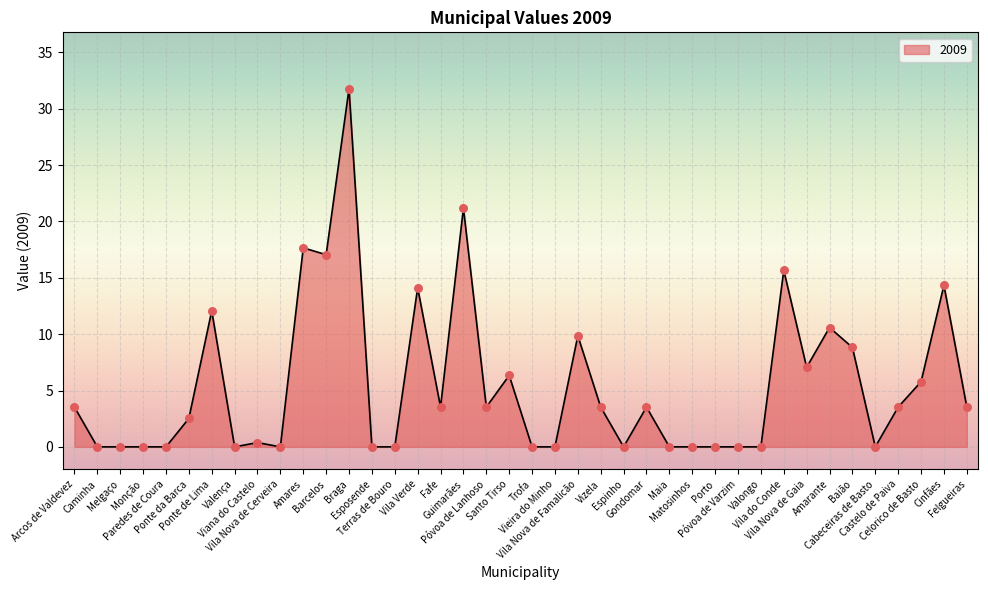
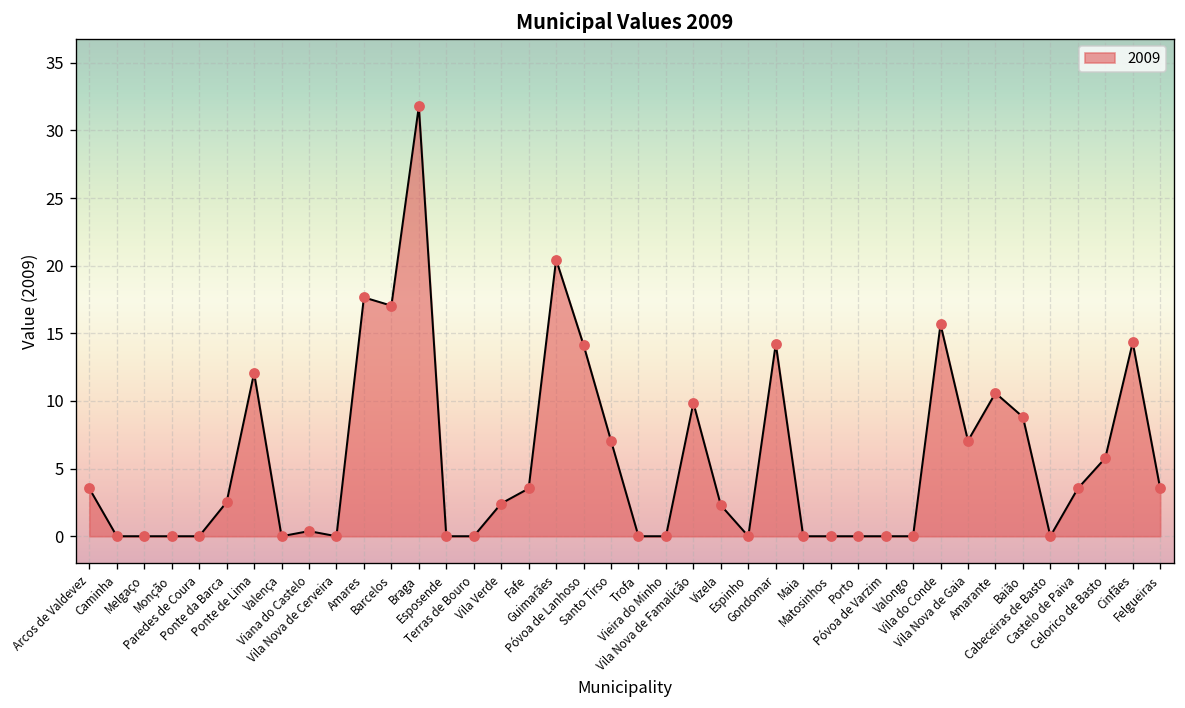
  {
    "Arcos de Valdevez": 3.5,
    "Caminha": 0.0,
    "Melgaço": 0.0,
    "Monção": 0.0,
    "Paredes de Coura": 0.0,
    "Ponte da Barca": 2.5,
    "Ponte de Lima": 12.1,
    "Valença": 0.0,
    "Viana do Castelo": 0.4,
    "Vila Nova de Cerveira": 0.0,
    "Amares": 17.7,
    "Barcelos": 17.1,
    "Braga": 31.8,
    "Esposende": 0.0,
    "Terras de Bouro": 0.0,
-   "Vila Verde": 14.1,
+   "Vila Verde": 2.4,
    "Fafe": 3.5,
-   "Guimarães": 21.2,
-   "Póvoa de Lanhoso": 3.5,
-   "Santo Tirso": 6.3,
+   "Guimarães": 20.5,
+   "Póvoa de Lanhoso": 14.1,
+   "Santo Tirso": 7.1,
    "Trofa": 0.0,
    "Vieira do Minho": 0.0,
    "Vila Nova de Famalicão": 9.9,
-   "Vizela": 3.5,
+   "Vizela": 2.3,
    "Espinho": 0.0,
-   "Gondomar": 3.5,
+   "Gondomar": 14.2,
    "Maia": 0.0,
    "Matosinhos": 0.0,
    "Porto": 0.0,
    "Póvoa de Varzim": 0.0,
    "Valongo": 0.0,
    "Vila do Conde": 15.7,
    "Vila Nova de Gaia": 7.1,
    "Amarante": 10.6,
    "Baião": 8.8,
    "Cabeceiras de Basto": 0.0,
    "Castelo de Paiva": 3.5,
    "Celorico de Basto": 5.8,
    "Cinfães": 14.3,
    "Felgueiras": 3.5
  }
